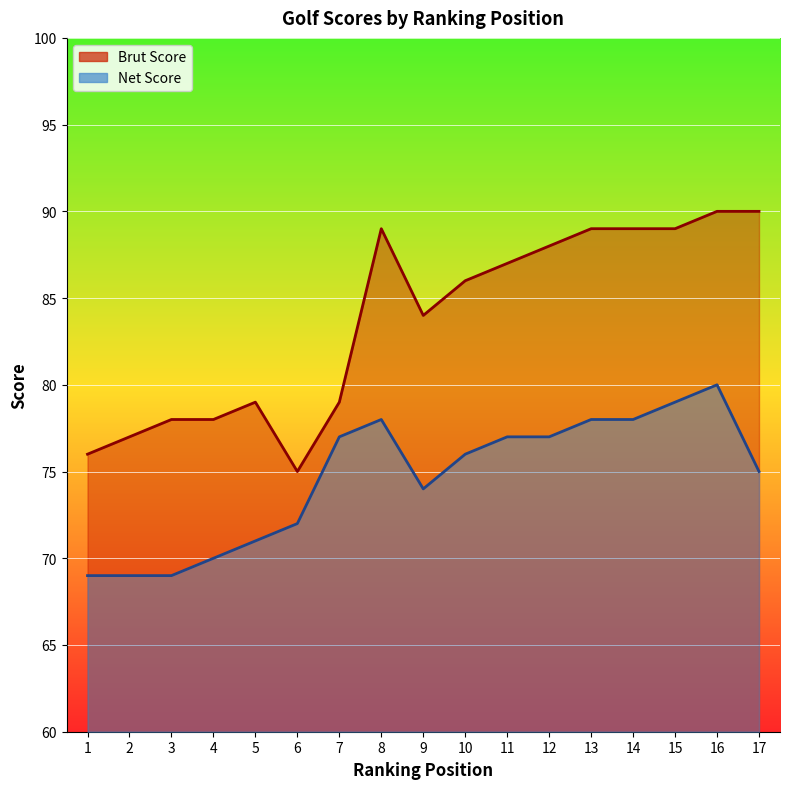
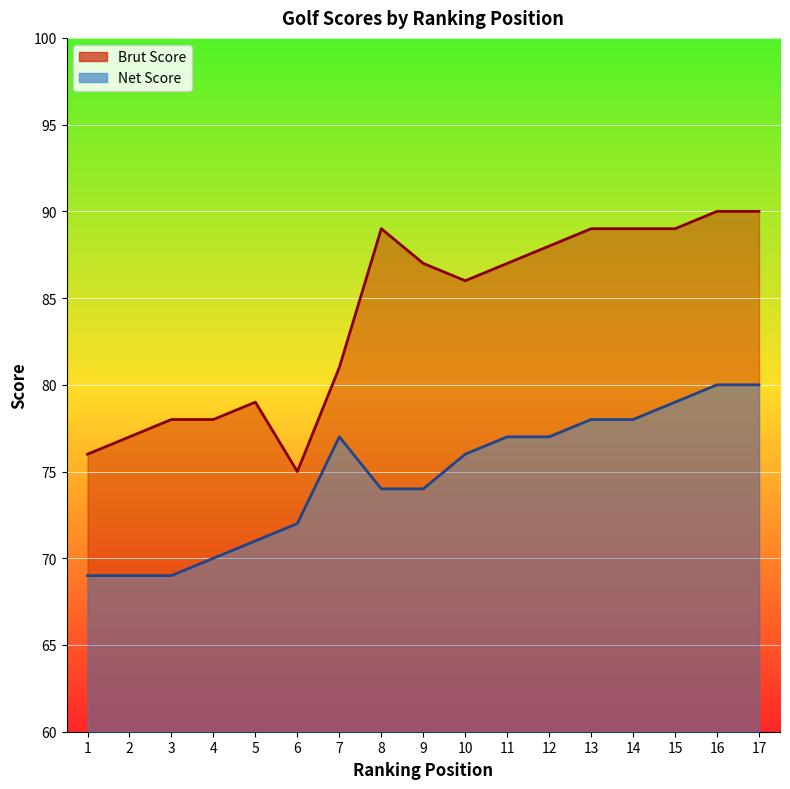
  {
    "Brut Score": {
      "1": 76,
      "2": 77,
      "3": 78,
      "4": 78,
      "5": 79,
      "6": 75,
-     "7": 79,
+     "7": 81,
      "8": 89,
-     "9": 84,
+     "9": 87,
      "10": 86,
      "11": 87,
      "12": 88,
      "13": 89,
      "14": 89,
      "15": 89,
      "16": 90,
      "17": 90
    },
    "Net Score": {
      "1": 69,
      "2": 69,
      "3": 69,
      "4": 70,
      "5": 71,
      "6": 72,
      "7": 77,
-     "8": 78,
+     "8": 74,
      "9": 74,
      "10": 76,
      "11": 77,
      "12": 77,
      "13": 78,
      "14": 78,
      "15": 79,
      "16": 80,
-     "17": 75
+     "17": 80
    }
  }
